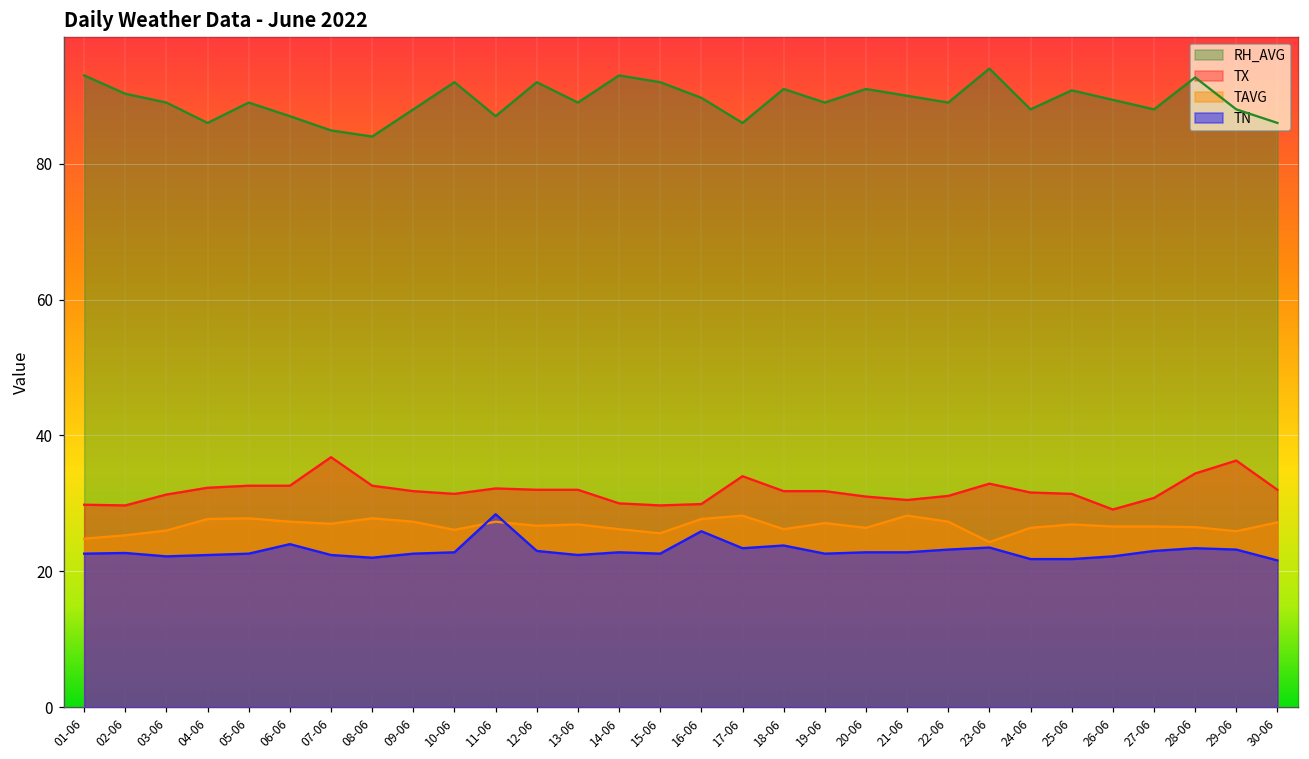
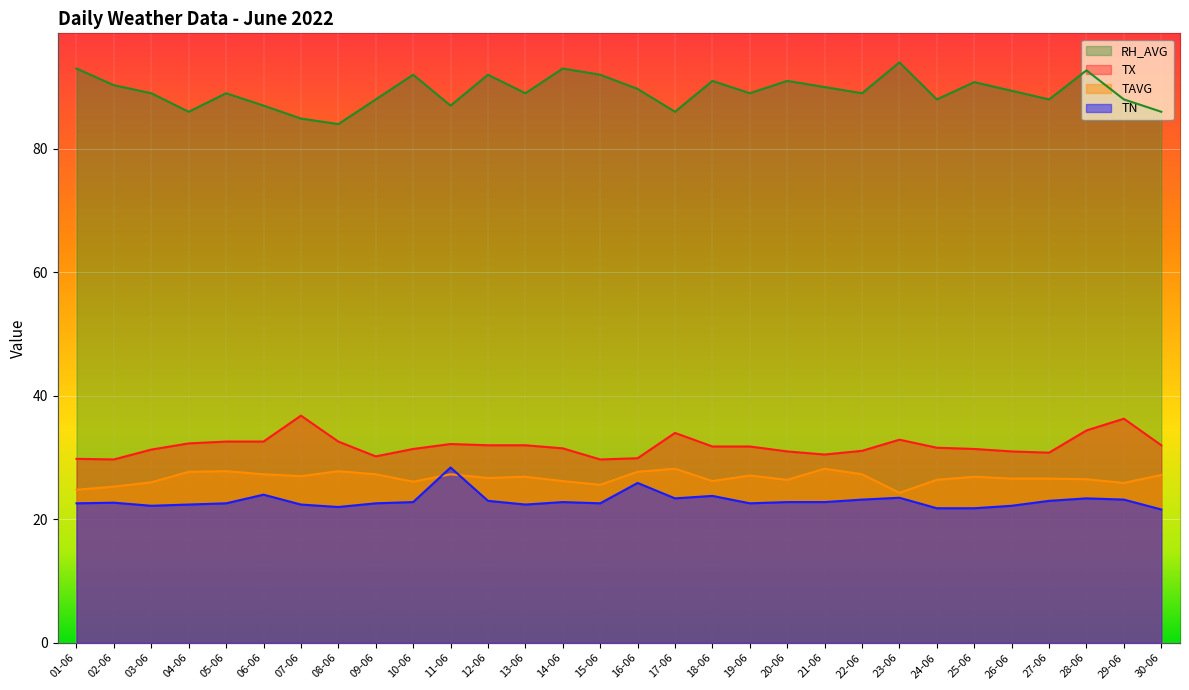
  {
    "RH_AVG": {
      "01-06": 93,
      "02-06": 90,
      "03-06": 89,
      "04-06": 86,
      "05-06": 89,
      "06-06": 87,
      "07-06": 85,
      "08-06": 84,
      "09-06": 88,
      "10-06": 92,
      "11-06": 87,
      "12-06": 92,
      "13-06": 89,
      "14-06": 93,
      "15-06": 92,
      "16-06": 90,
      "17-06": 86,
      "18-06": 91,
      "19-06": 89,
      "20-06": 91,
      "21-06": 90,
      "22-06": 89,
      "23-06": 94,
      "24-06": 88,
      "25-06": 91,
      "26-06": 89,
      "27-06": 88
    },
    "TX": {
      "01-06": 30,
      "02-06": 30,
      "03-06": 31,
      "04-06": 32,
      "05-06": 33,
      "06-06": 33,
      "07-06": 37,
      "08-06": 33,
-     "09-06": 32,
+     "09-06": 30,
      "10-06": 31,
      "11-06": 32,
      "12-06": 32,
      "13-06": 32,
-     "14-06": 30,
+     "14-06": 32,
      "15-06": 30,
      "16-06": 30,
      "17-06": 34,
      "18-06": 32,
      "19-06": 32,
      "20-06": 31,
      "21-06": 31,
      "22-06": 31,
      "23-06": 33,
      "24-06": 32,
      "25-06": 31,
-     "26-06": 29,
+     "26-06": 31,
      "27-06": 31,
      "28-06": 34,
      "29-06": 36,
      "30-06": 32
    },
    "TAVG": {
      "01-06": 25,
      "02-06": 25,
      "03-06": 26,
      "04-06": 28,
      "05-06": 28,
      "06-06": 27,
      "07-06": 27,
      "08-06": 28,
      "09-06": 27,
      "10-06": 26,
      "11-06": 27,
      "12-06": 27,
      "13-06": 27,
      "14-06": 26,
      "15-06": 26,
      "16-06": 28,
      "17-06": 28,
      "18-06": 26,
      "19-06": 27,
      "20-06": 26,
      "21-06": 28,
      "22-06": 27,
      "23-06": 24,
      "24-06": 26,
      "25-06": 27,
      "26-06": 27,
      "27-06": 27,
      "28-06": 27,
      "29-06": 26,
      "30-06": 27
    },
    "TN": {
      "01-06": 23,
      "02-06": 23,
      "03-06": 22,
      "04-06": 22,
      "05-06": 23,
      "06-06": 24,
      "07-06": 22,
      "08-06": 22,
      "09-06": 23,
      "10-06": 23,
      "11-06": 28,
      "12-06": 23,
      "13-06": 22,
      "14-06": 23,
      "15-06": 23,
      "16-06": 26,
      "17-06": 23,
      "18-06": 24,
      "19-06": 23,
      "20-06": 23,
      "21-06": 23,
      "22-06": 23,
      "23-06": 24,
      "24-06": 22,
      "25-06": 22,
      "26-06": 22,
      "27-06": 23,
      "28-06": 23,
      "29-06": 23,
      "30-06": 22
    }
  }
